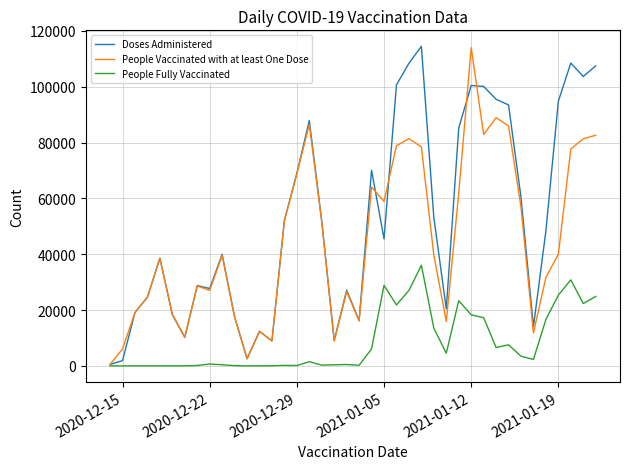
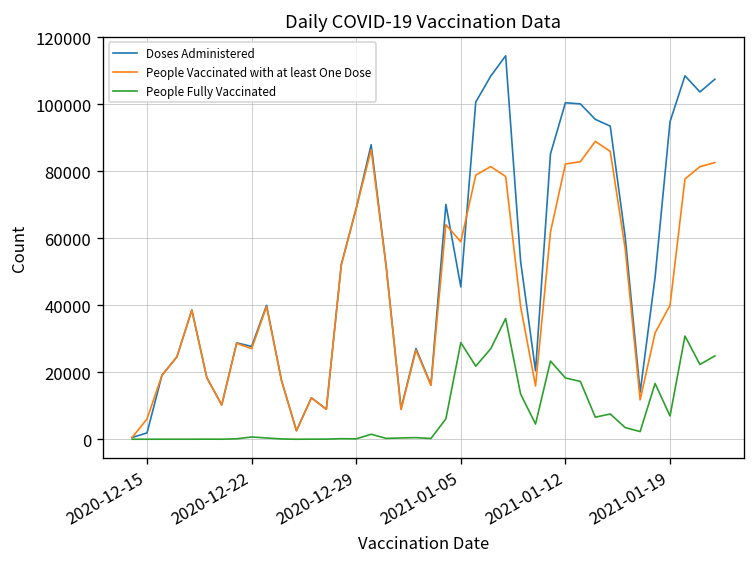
  {
    "Doses Administered": {
      "2020-12-15": 2000,
      "2021-01-05": 45000,
      "2021-01-12": 100000,
      "2021-01-19": 95000
    },
    "People Vaccinated with at least One Dose": {
      "2020-12-15": 6000,
      "2021-01-05": 59000,
-     "2021-01-12": 114000,
+     "2021-01-12": 82000,
      "2021-01-19": 40000
    },
    "People Fully Vaccinated": {
      "2020-12-15": 0,
      "2020-12-22": 1000,
      "2020-12-29": 0,
      "2021-01-05": 29000,
      "2021-01-12": 18000,
-     "2021-01-19": 25000
+     "2021-01-19": 7000
    }
  }
